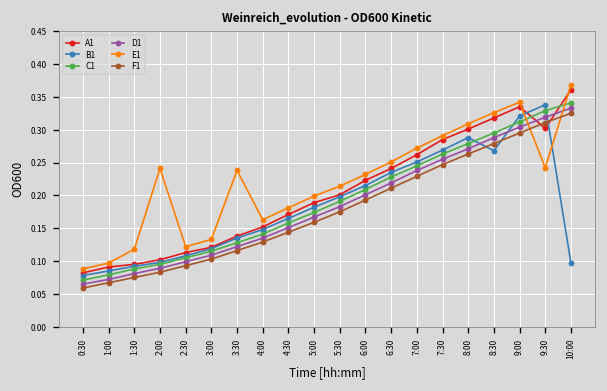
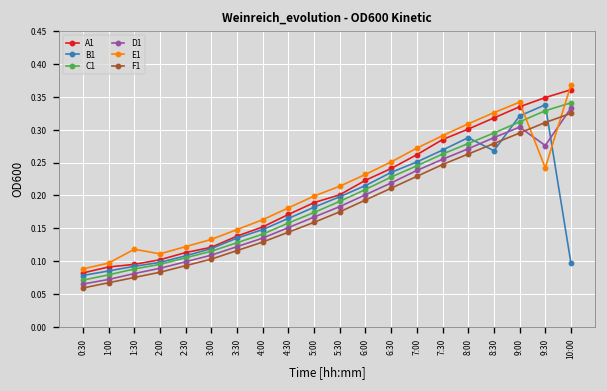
  {
    "A1": {
      "1:00": 0.09,
      "2:30": 0.11,
      "4:30": 0.17,
      "5:00": 0.19,
      "6:00": 0.22,
      "6:30": 0.24,
      "7:00": 0.26,
      "7:30": 0.29,
      "8:00": 0.30,
      "8:30": 0.32,
      "9:00": 0.34,
-     "9:30": 0.30,
+     "9:30": 0.35,
      "10:00": 0.36
    },
    "B1": {
      "1:00": 0.09,
      "4:30": 0.17,
      "5:00": 0.18,
      "6:00": 0.22,
      "6:30": 0.24,
      "7:00": 0.25,
      "7:30": 0.27,
      "8:00": 0.29,
      "8:30": 0.27,
      "9:00": 0.32,
      "9:30": 0.34,
      "10:00": 0.10
    },
    "C1": {
      "0:30": 0.07,
      "1:00": 0.08,
      "3:30": 0.13,
      "4:00": 0.14,
      "4:30": 0.16,
      "5:00": 0.17,
      "5:30": 0.19,
      "6:00": 0.21,
      "6:30": 0.23,
      "7:00": 0.25,
      "7:30": 0.26,
      "8:00": 0.28,
      "8:30": 0.30,
      "9:00": 0.31,
      "9:30": 0.33,
      "10:00": 0.34
    },
    "D1": {
      "0:30": 0.07,
      "1:00": 0.07,
      "1:30": 0.08,
      "2:00": 0.09,
      "2:30": 0.10,
      "3:00": 0.11,
      "3:30": 0.12,
      "4:00": 0.14,
      "4:30": 0.15,
      "5:00": 0.17,
      "5:30": 0.18,
      "6:00": 0.20,
      "6:30": 0.22,
      "7:00": 0.24,
      "7:30": 0.26,
      "8:00": 0.27,
      "8:30": 0.29,
      "9:00": 0.30,
-     "9:30": 0.32,
+     "9:30": 0.28,
      "10:00": 0.33
    },
    "E1": {
      "0:30": 0.09,
      "1:00": 0.10,
      "1:30": 0.12,
-     "2:00": 0.24,
+     "2:00": 0.11,
      "2:30": 0.12,
      "3:00": 0.13,
-     "3:30": 0.24,
+     "3:30": 0.15,
      "4:00": 0.16,
      "4:30": 0.18,
      "5:00": 0.20,
      "5:30": 0.21,
      "6:00": 0.23,
      "6:30": 0.25,
      "7:00": 0.27,
      "7:30": 0.29,
      "8:00": 0.31,
      "8:30": 0.33,
      "9:00": 0.34,
      "9:30": 0.24,
      "10:00": 0.37
    },
    "F1": {
      "0:30": 0.06,
      "1:00": 0.07,
      "1:30": 0.08,
      "2:00": 0.08,
      "2:30": 0.09,
      "3:00": 0.10,
      "3:30": 0.12,
      "4:00": 0.13,
      "4:30": 0.14,
      "5:00": 0.16,
      "5:30": 0.18,
      "6:00": 0.19,
      "6:30": 0.21,
      "7:00": 0.23,
      "7:30": 0.25,
      "8:00": 0.26,
      "8:30": 0.28,
      "9:00": 0.30,
      "9:30": 0.31,
      "10:00": 0.33
    }
  }
